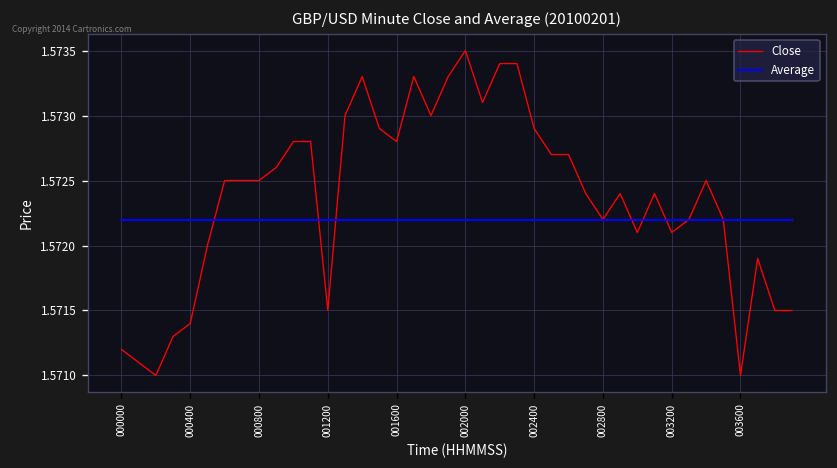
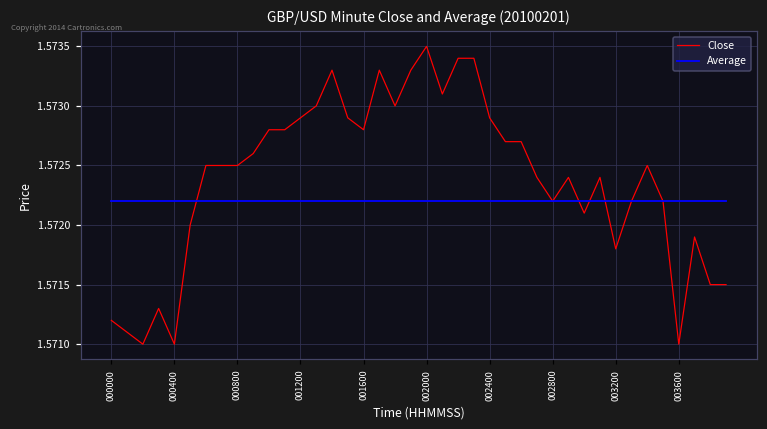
  {
    "Close": {
      "000000": 1.5712,
-     "000400": 1.5714,
+     "000400": 1.5710,
      "000800": 1.5725,
-     "001200": 1.5715,
+     "001200": 1.5729,
      "001600": 1.5728,
      "002000": 1.5735,
      "002400": 1.5729,
-     "003200": 1.5721,
+     "003200": 1.5718,
      "003600": 1.5710
    },
    "Average": {
      "000000": 1.5722,
      "000400": 1.5722,
      "000800": 1.5722,
      "001200": 1.5722,
      "001600": 1.5722,
      "002000": 1.5722,
      "002400": 1.5722,
      "003200": 1.5722,
      "003600": 1.5722
    }
  }
